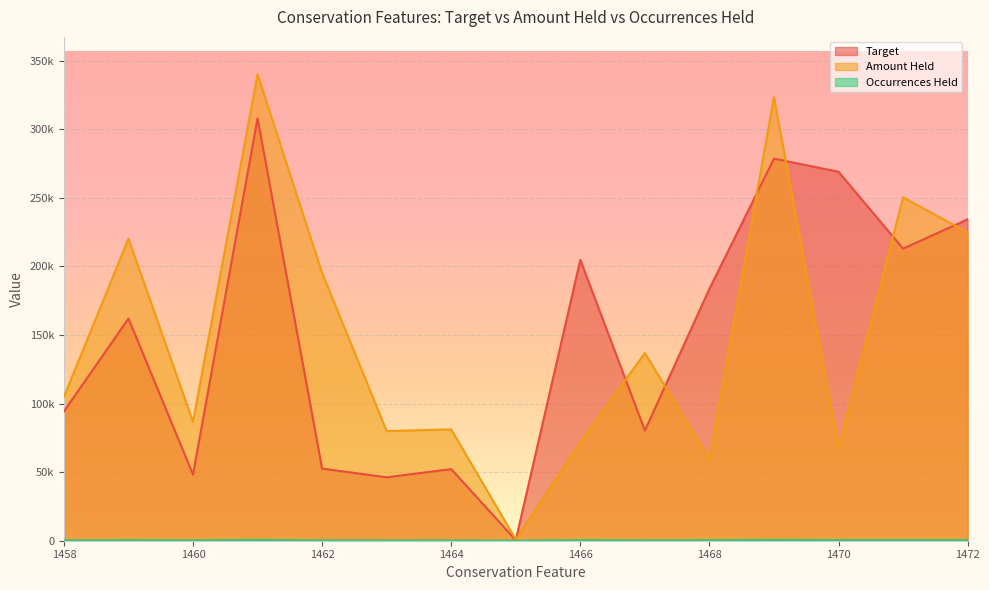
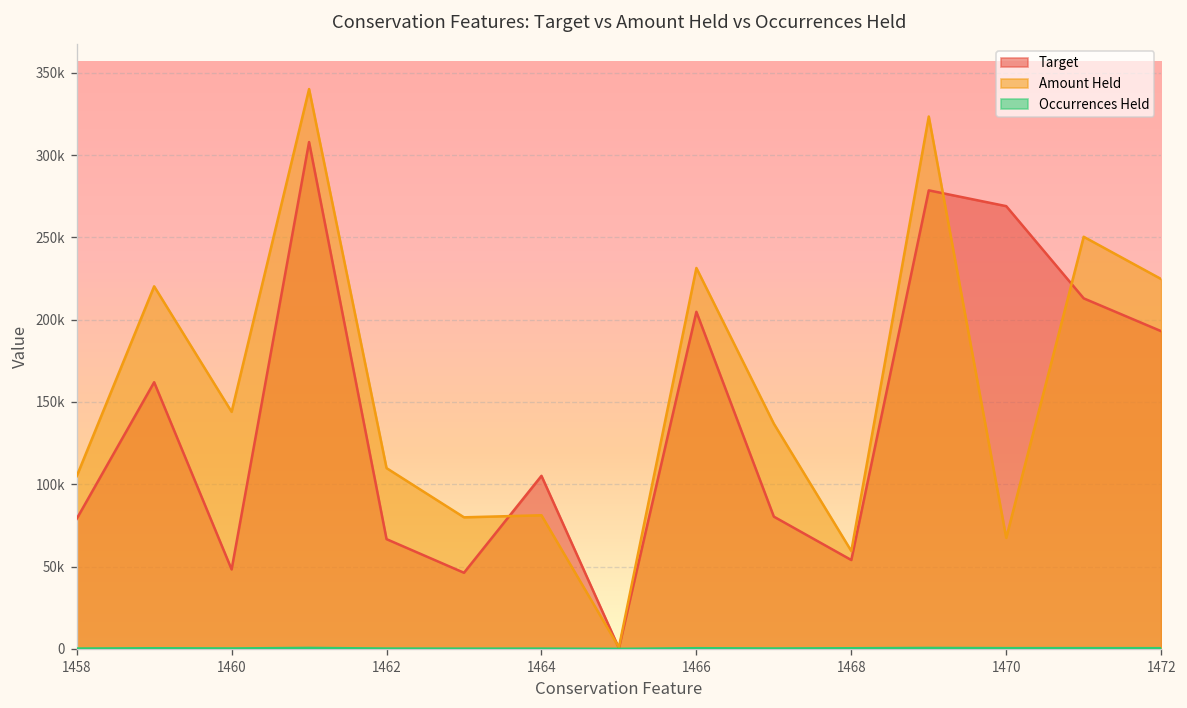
  {
    "Target": {
-     "1458": 94000,
+     "1458": 79000,
      "1460": 48000,
-     "1462": 53000,
-     "1464": 52000,
+     "1462": 67000,
+     "1464": 105000,
      "1466": 205000,
-     "1468": 184000,
+     "1468": 54000,
      "1470": 269000,
-     "1472": 234000
+     "1472": 193000
    },
    "Amount Held": {
      "1458": 105000,
-     "1460": 87000,
-     "1462": 195000,
+     "1460": 144000,
+     "1462": 110000,
      "1464": 81000,
-     "1466": 72000,
+     "1466": 231000,
      "1468": 59000,
      "1470": 67000,
      "1472": 225000
    },
    "Occurrences Held": {
      "1458": 0,
      "1460": 0,
      "1462": 0,
      "1464": 0,
      "1466": 0,
      "1468": 0,
      "1470": 0,
      "1472": 0
    }
  }
